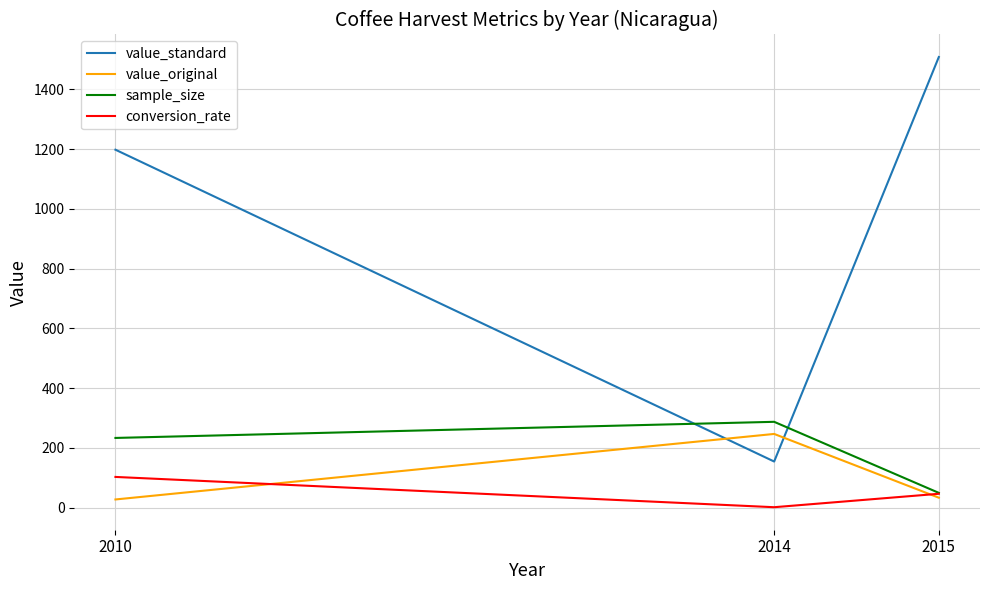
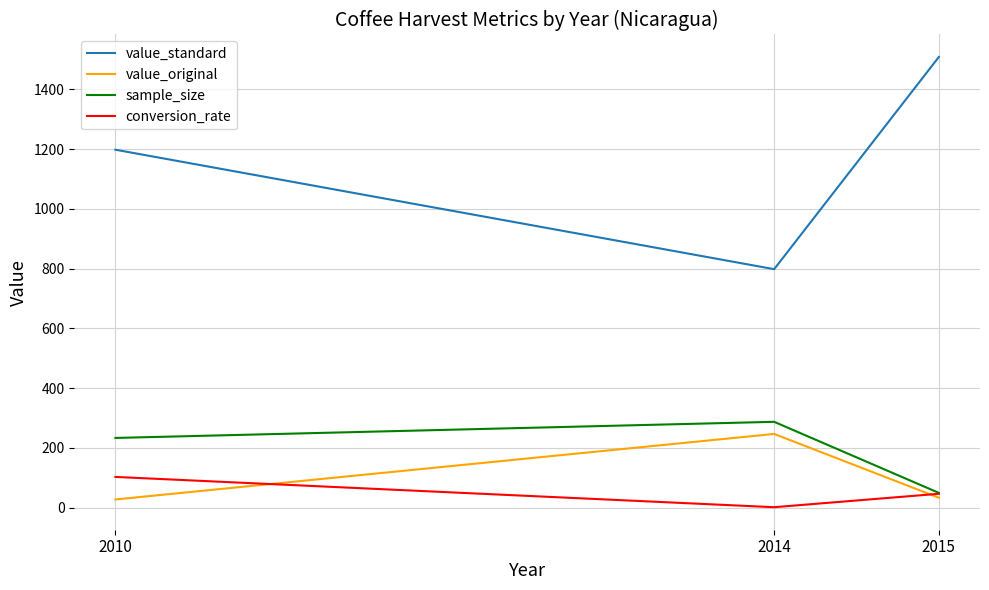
  {
    "value_standard": {
      "2010": 1200,
-     "2014": 150,
+     "2014": 800,
      "2015": 1510
    },
    "value_original": {
      "2010": 30,
      "2014": 250,
      "2015": 30
    },
    "sample_size": {
      "2010": 230,
      "2014": 290
    },
    "conversion_rate": {
      "2010": 100,
      "2014": 0
    }
  }
